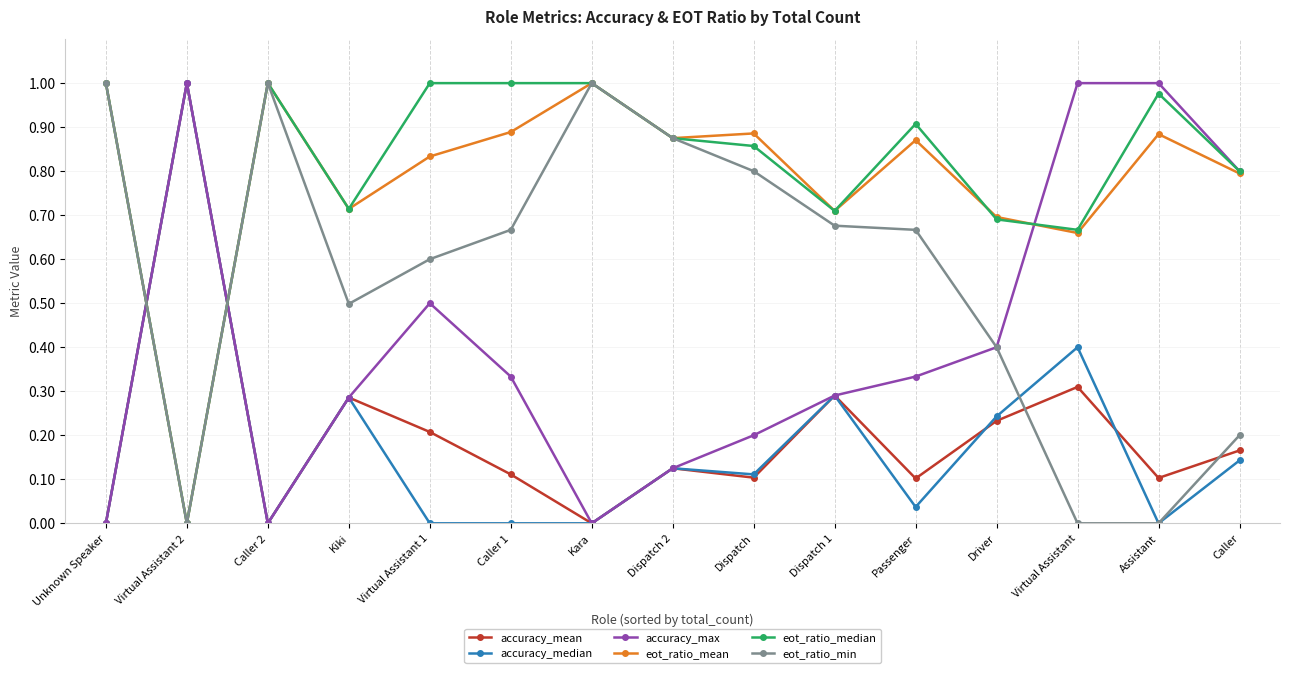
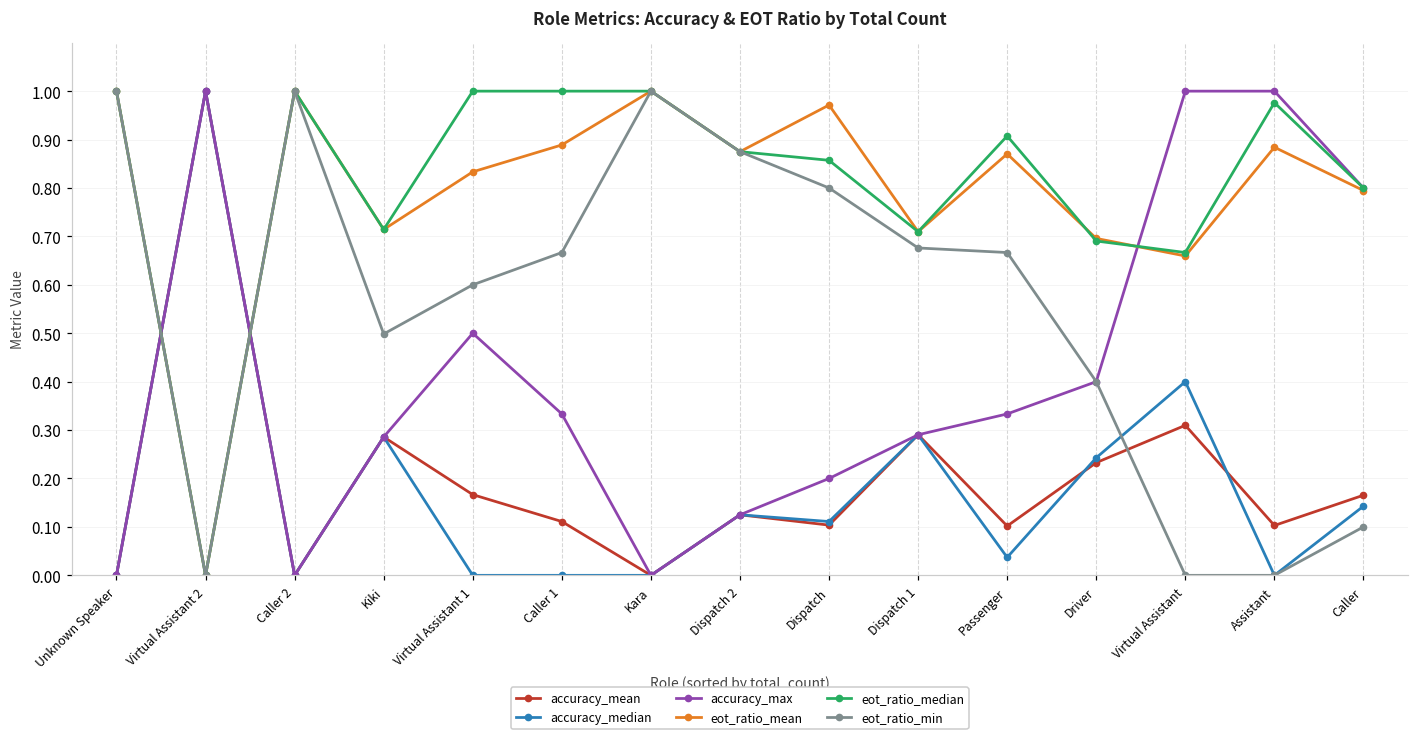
  {
    "accuracy_mean": {
-     "Virtual Assistant 1": 0.21,
+     "Virtual Assistant 1": 0.17,
      "Caller 1": 0.11,
      "Dispatch": 0.10,
      "Passenger": 0.10,
      "Driver": 0.23,
      "Virtual Assistant": 0.31,
      "Assistant": 0.10,
      "Caller": 0.17
    },
    "accuracy_median": {
      "Virtual Assistant 1": 0.00,
      "Caller 1": 0.00,
      "Dispatch": 0.11,
      "Passenger": 0.04,
      "Driver": 0.24,
      "Virtual Assistant": 0.40,
      "Caller": 0.14
    },
    "accuracy_max": {
      "Virtual Assistant 1": 0.50,
      "Caller 1": 0.33,
      "Dispatch": 0.20,
      "Passenger": 0.33,
      "Virtual Assistant": 1.00,
      "Assistant": 1.00
    },
    "eot_ratio_mean": {
      "Virtual Assistant 1": 0.83,
      "Caller 1": 0.89,
-     "Dispatch": 0.89,
+     "Dispatch": 0.97,
      "Passenger": 0.87,
      "Virtual Assistant": 0.66,
      "Assistant": 0.88
    },
    "eot_ratio_median": {
      "Virtual Assistant 1": 1.00,
      "Caller 1": 1.00,
      "Dispatch": 0.86,
      "Passenger": 0.91,
      "Virtual Assistant": 0.67,
      "Assistant": 0.98
    },
    "eot_ratio_min": {
      "Kiki": 0.5,
      "Virtual Assistant 1": 0.6,
      "Caller 1": 0.67,
      "Dispatch": 0.8,
      "Dispatch 1": 0.68,
      "Passenger": 0.67,
      "Virtual Assistant": 0.0,
-     "Caller": 0.2
+     "Caller": 0.1
    }
  }
